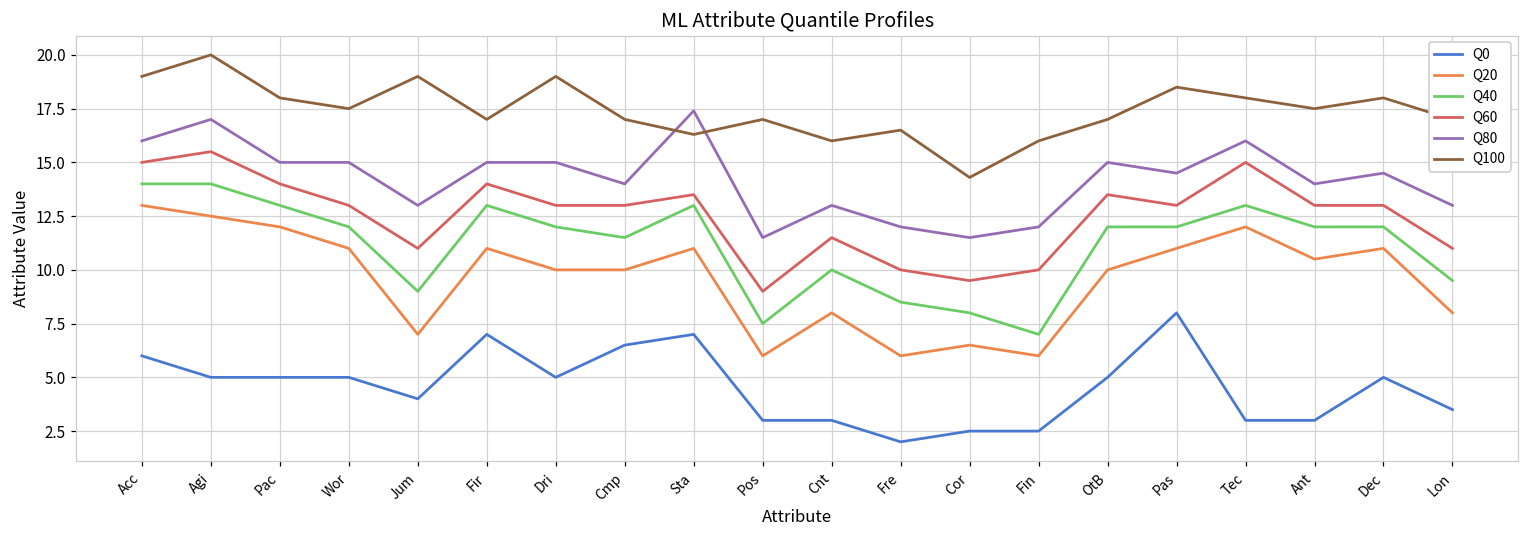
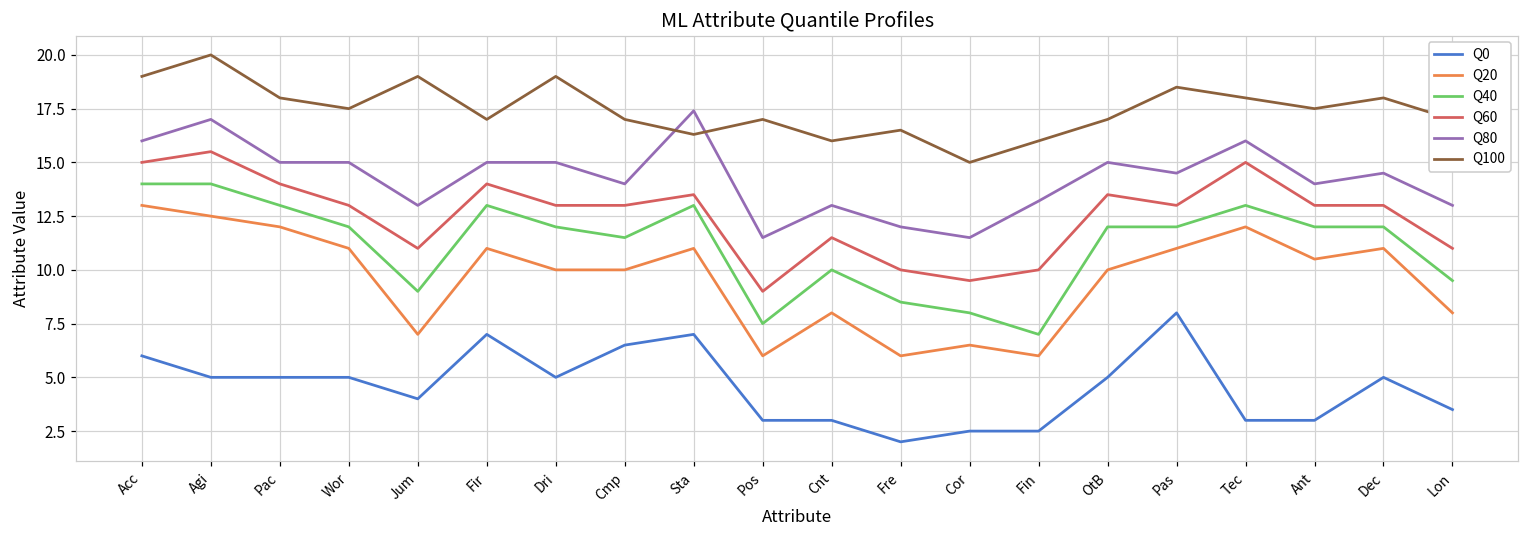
  {
    "Q0": {
      "Acc": 6.0,
      "Agi": 5.0,
      "Pac": 5.0,
      "Wor": 5.0,
      "Jum": 4.0,
      "Fir": 7.0,
      "Dri": 5.0,
      "Cmp": 6.5,
      "Sta": 7.0,
      "Pos": 3.0,
      "Cnt": 3.0,
      "Fre": 2.0,
      "Cor": 2.5,
      "Fin": 2.5,
      "OtB": 5.0,
      "Pas": 8.0,
      "Tec": 3.0,
      "Ant": 3.0,
      "Dec": 5.0,
      "Lon": 3.5
    },
    "Q40": {
      "Acc": 14.0,
      "Agi": 14.0,
      "Pac": 13.0,
      "Wor": 12.0,
      "Jum": 9.0,
      "Fir": 13.0,
      "Dri": 12.0,
      "Cmp": 11.5,
      "Sta": 13.0,
      "Pos": 7.5,
      "Cnt": 10.0,
      "Fre": 8.5,
      "Cor": 8.0,
      "Fin": 7.0,
      "OtB": 12.0,
      "Pas": 12.0,
      "Tec": 13.0,
      "Ant": 12.0,
      "Dec": 12.0,
      "Lon": 9.5
    },
    "Q80": {
      "Acc": 16.0,
      "Agi": 17.0,
      "Pac": 15.0,
      "Wor": 15.0,
      "Jum": 13.0,
      "Fir": 15.0,
      "Dri": 15.0,
      "Cmp": 14.0,
      "Sta": 17.4,
      "Pos": 11.5,
      "Cnt": 13.0,
      "Fre": 12.0,
      "Cor": 11.5,
-     "Fin": 12.0,
+     "Fin": 13.2,
      "OtB": 15.0,
      "Pas": 14.5,
      "Tec": 16.0,
      "Ant": 14.0,
      "Dec": 14.5,
      "Lon": 13.0
    },
    "Q100": {
      "Acc": 19.0,
      "Agi": 20.0,
      "Pac": 18.0,
      "Wor": 17.5,
      "Jum": 19.0,
      "Fir": 17.0,
      "Dri": 19.0,
      "Cmp": 17.0,
      "Sta": 16.3,
      "Pos": 17.0,
      "Cnt": 16.0,
      "Fre": 16.5,
-     "Cor": 14.3,
+     "Cor": 15.0,
      "Fin": 16.0,
      "OtB": 17.0,
      "Pas": 18.5,
      "Tec": 18.0,
      "Ant": 17.5,
      "Dec": 18.0
    }
  }
